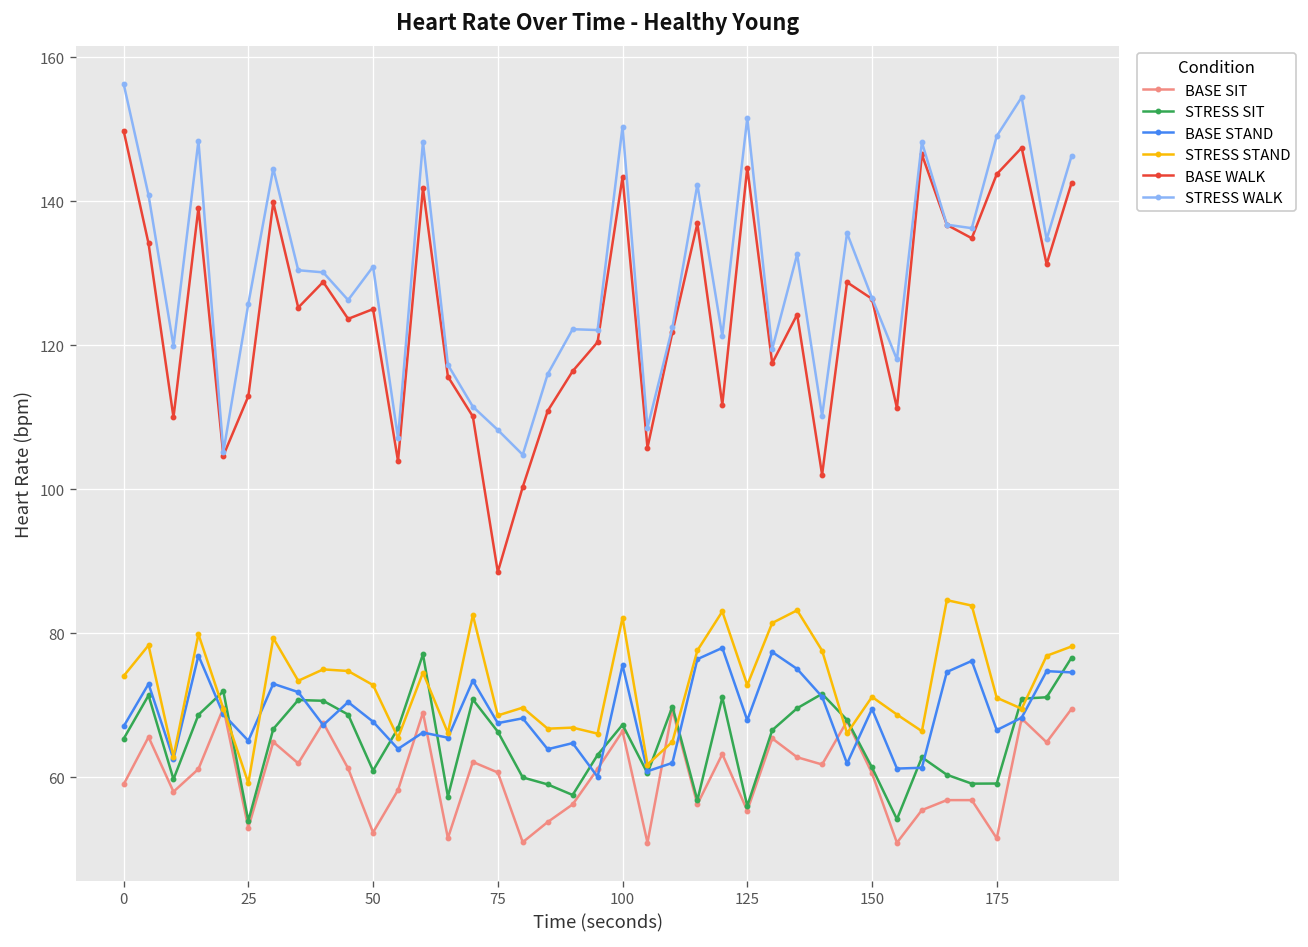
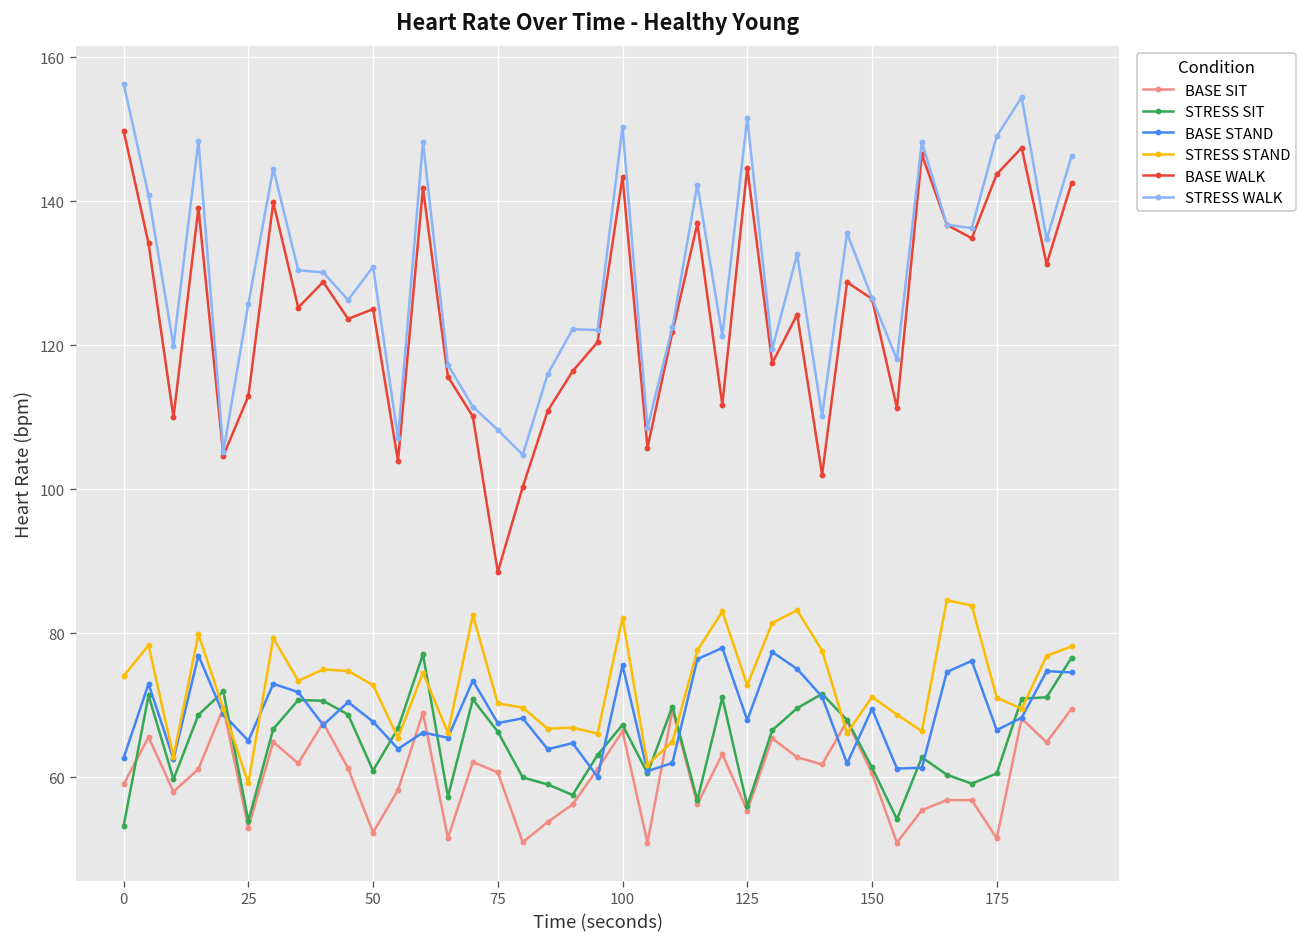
  {
    "BASE SIT": {
      "0": 59,
      "25": 53,
      "50": 52,
      "75": 61,
      "100": 66,
      "125": 55,
      "150": 61,
      "175": 52
    },
    "STRESS SIT": {
-     "0": 65,
+     "0": 53,
      "25": 54,
      "50": 61,
      "75": 66,
      "100": 67,
      "125": 56,
      "150": 61,
-     "175": 59
+     "175": 61
    },
    "BASE STAND": {
-     "0": 67,
+     "0": 63,
      "25": 65,
      "50": 68,
      "75": 68,
      "100": 76,
      "125": 68,
      "150": 69,
      "175": 67
    },
    "STRESS STAND": {
      "0": 74,
      "25": 59,
      "50": 73,
-     "75": 69,
+     "75": 70,
      "100": 82,
      "125": 73,
      "150": 71,
      "175": 71
    },
    "BASE WALK": {
      "0": 150,
      "25": 113,
      "50": 125,
      "75": 89,
      "100": 143,
      "125": 145,
      "175": 144
    },
    "STRESS WALK": {
      "0": 156,
      "25": 126,
      "50": 131,
      "75": 108,
      "100": 150,
      "125": 152,
      "175": 149
    }
  }
